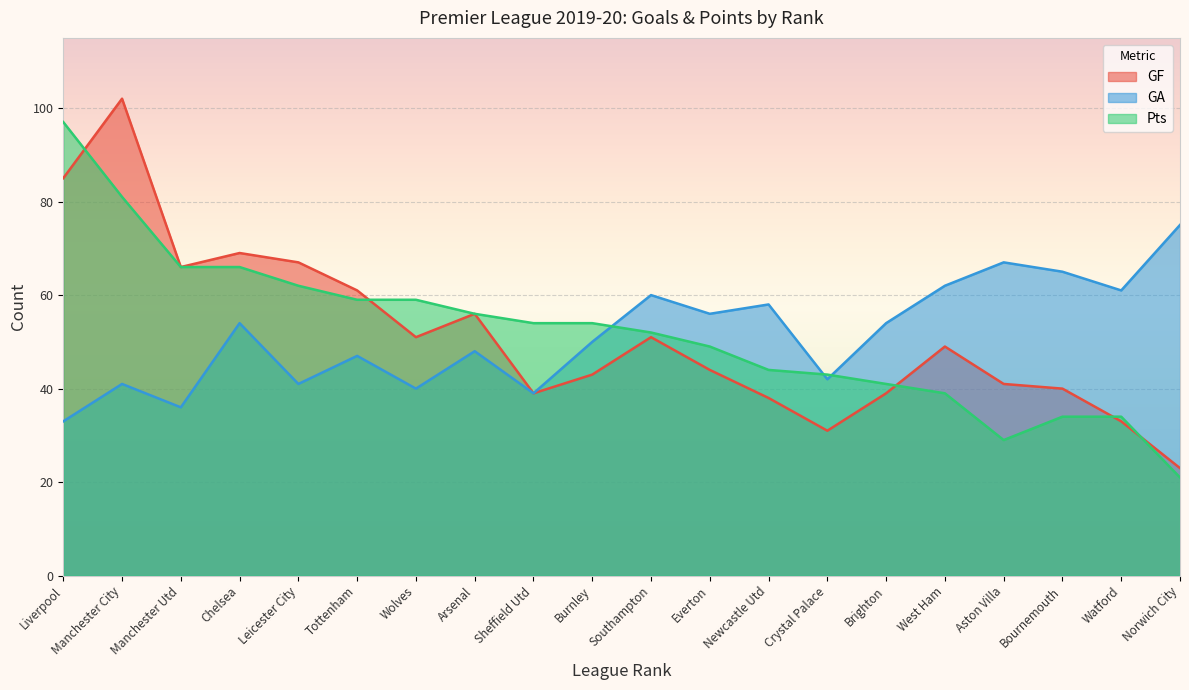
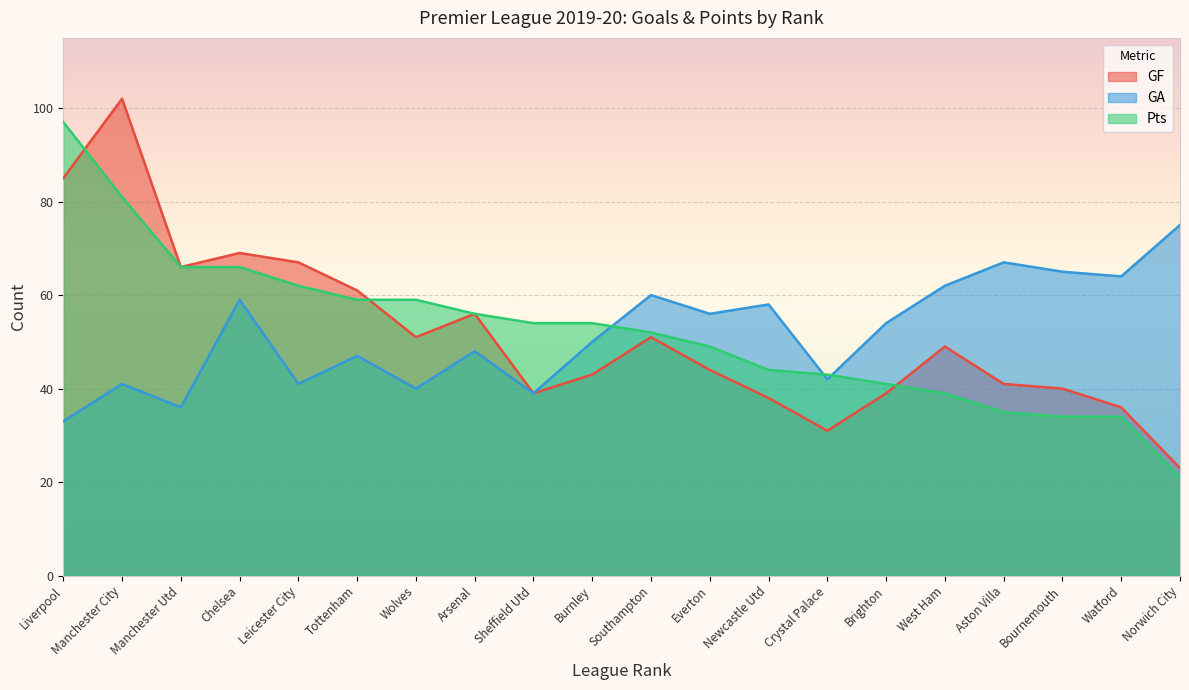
  {
    "GF": {
      "Liverpool": 85,
      "Manchester City": 102,
      "Chelsea": 69,
      "Leicester City": 67,
      "Tottenham": 61,
      "Wolves": 51,
      "Burnley": 43,
      "Southampton": 51,
      "Everton": 44,
      "Newcastle Utd": 38,
      "Crystal Palace": 31,
      "Brighton": 39,
      "West Ham": 49,
      "Aston Villa": 41,
      "Bournemouth": 40,
-     "Watford": 33,
+     "Watford": 36,
      "Norwich City": 23
    },
    "GA": {
      "Liverpool": 33,
      "Manchester City": 41,
      "Manchester Utd": 36,
-     "Chelsea": 54,
+     "Chelsea": 59,
      "Leicester City": 41,
      "Tottenham": 47,
      "Wolves": 40,
      "Arsenal": 48,
      "Burnley": 50,
      "Southampton": 60,
      "Everton": 56,
      "Newcastle Utd": 58,
      "Crystal Palace": 42,
      "Brighton": 54,
      "West Ham": 62,
      "Aston Villa": 67,
      "Bournemouth": 65,
-     "Watford": 61,
+     "Watford": 64,
      "Norwich City": 75
    },
    "Pts": {
      "Liverpool": 97,
      "Manchester City": 81,
      "Chelsea": 66,
      "Leicester City": 62,
      "Tottenham": 59,
      "Wolves": 59,
      "Sheffield Utd": 54,
      "Burnley": 54,
      "Southampton": 52,
      "Everton": 49,
      "Newcastle Utd": 44,
      "Crystal Palace": 43,
      "Brighton": 41,
      "West Ham": 39,
-     "Aston Villa": 29,
+     "Aston Villa": 35,
      "Bournemouth": 34,
      "Watford": 34,
      "Norwich City": 21
    }
  }
